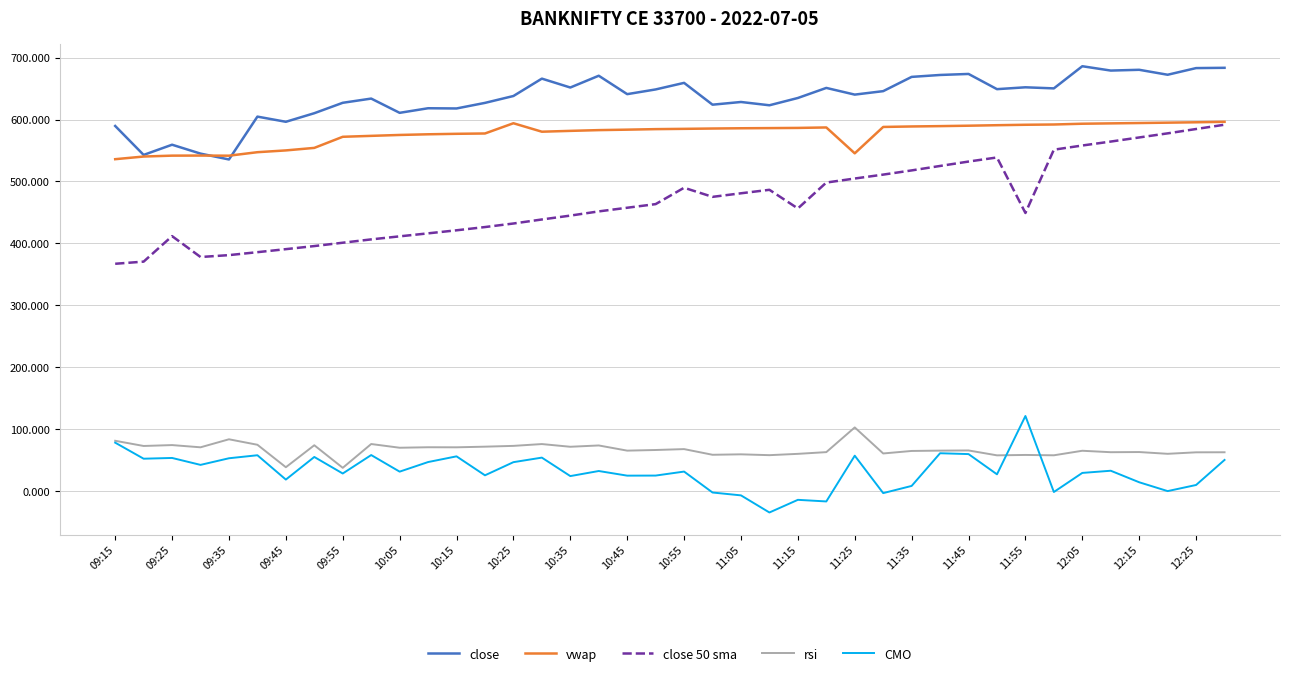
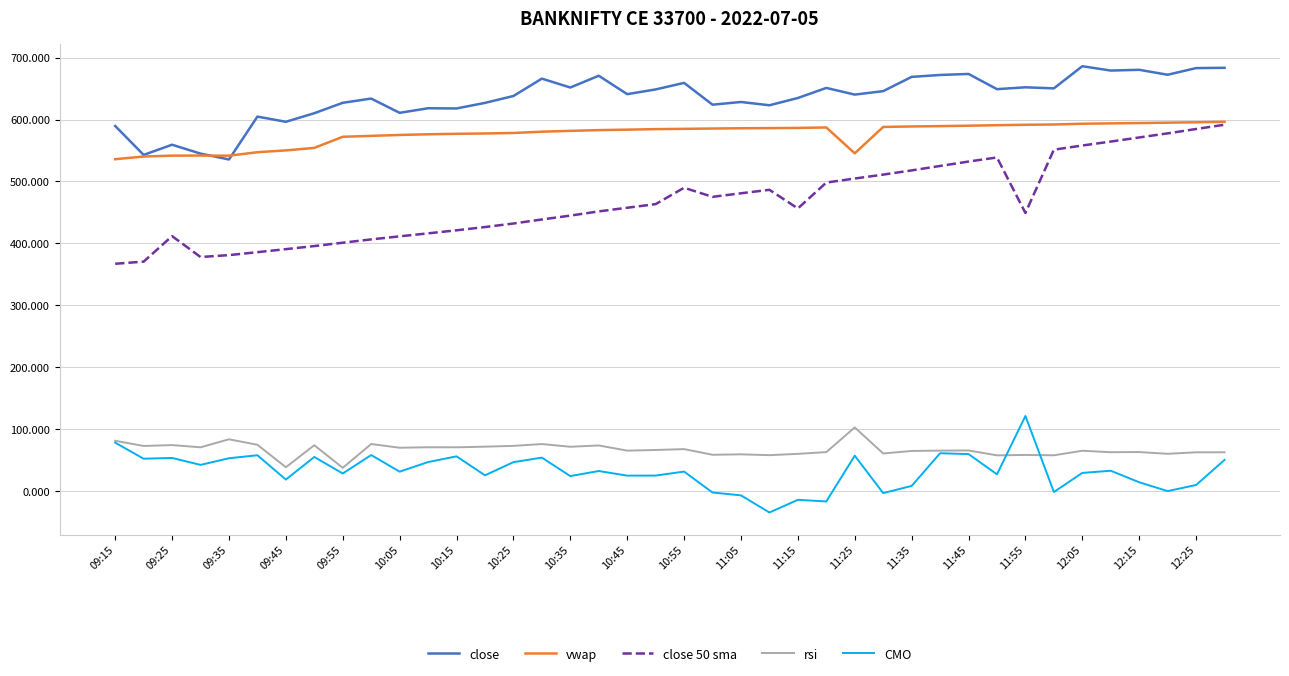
  {
    "close": {
      "09:15": 590,
      "09:25": 560,
      "09:35": 540,
      "09:45": 600,
      "09:55": 630,
      "10:05": 610,
      "10:15": 620,
      "10:25": 640,
      "10:35": 650,
      "10:45": 640,
      "10:55": 660,
      "11:05": 630,
      "11:15": 630,
      "11:25": 640,
      "11:35": 670,
      "11:45": 670,
      "11:55": 650,
      "12:05": 690,
      "12:15": 680,
      "12:25": 680
    },
    "vwap": {
      "09:15": 540,
      "09:25": 540,
      "09:35": 540,
      "09:45": 550,
      "09:55": 570,
      "10:05": 580,
      "10:15": 580,
-     "10:25": 590,
+     "10:25": 580,
      "10:35": 580,
      "10:45": 580,
      "10:55": 580,
      "11:05": 590,
      "11:15": 590,
      "11:25": 550,
      "11:35": 590,
      "11:45": 590,
      "11:55": 590,
      "12:05": 590,
      "12:15": 590,
      "12:25": 600
    },
    "close 50 sma": {
      "09:15": 370,
      "09:25": 410,
      "09:35": 380,
      "09:45": 390,
      "09:55": 400,
      "10:05": 410,
      "10:15": 420,
      "10:25": 430,
      "10:35": 440,
      "10:45": 460,
      "10:55": 490,
      "11:05": 480,
      "11:15": 460,
      "11:25": 500,
      "11:35": 520,
      "11:45": 530,
      "11:55": 450,
      "12:05": 560,
      "12:15": 570,
      "12:25": 580
    },
    "rsi": {
      "09:25": 70,
      "09:35": 80,
      "09:45": 40,
      "09:55": 40,
      "10:05": 70,
      "10:15": 70,
      "10:25": 70,
      "10:35": 70,
      "10:45": 70,
      "10:55": 70,
      "11:05": 60,
      "11:15": 60,
      "11:25": 100,
      "11:35": 70,
      "11:45": 70,
      "11:55": 60,
      "12:05": 70,
      "12:15": 60,
      "12:25": 60
    },
    "CMO": {
      "09:25": 50,
      "09:35": 50,
      "09:45": 20,
      "09:55": 30,
      "10:05": 30,
      "10:15": 60,
      "10:25": 50,
      "10:35": 20,
      "10:45": 30,
      "10:55": 30,
      "11:05": -10,
      "11:15": -10,
      "11:25": 60,
      "11:35": 10,
      "11:45": 60,
      "11:55": 120,
      "12:05": 30,
      "12:15": 10,
      "12:25": 10
    }
  }
